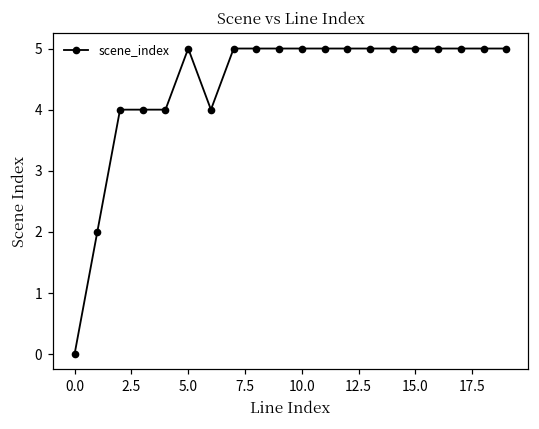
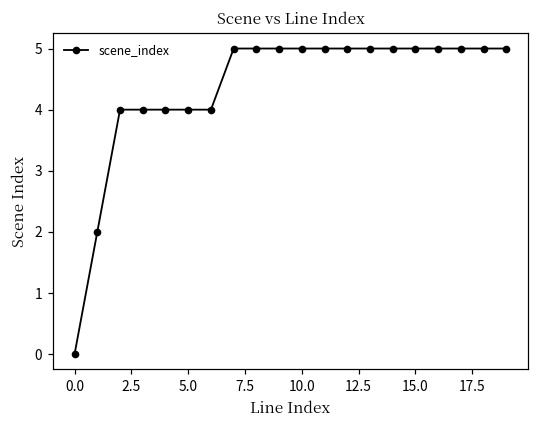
  {
    "0.0": 0,
-   "5.0": 5,
+   "5.0": 4,
    "10.0": 5,
    "15.0": 5
  }
